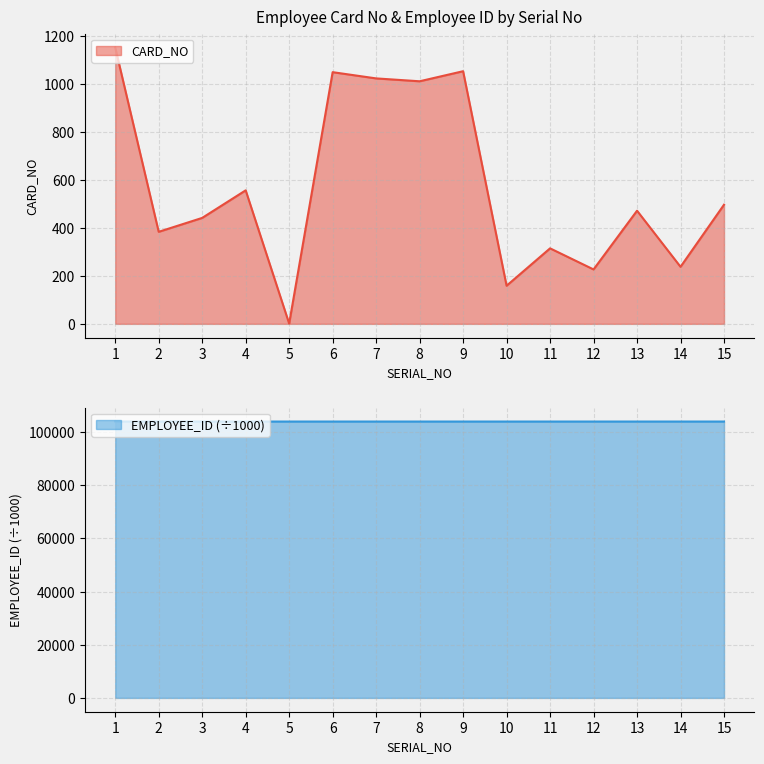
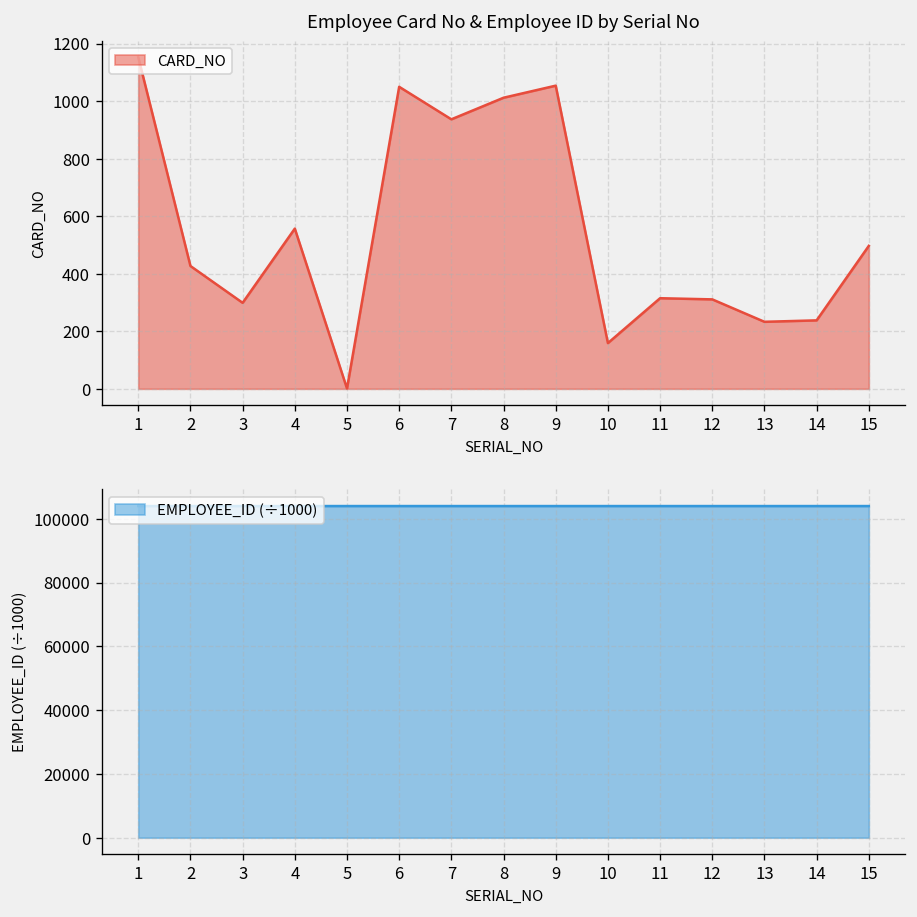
  {
    "Employee Card No & Employee ID by Serial No": {
-     "2": 380,
-     "3": 440,
+     "2": 430,
+     "3": 300,
      "4": 560,
      "5": 0,
      "6": 1050,
-     "7": 1020,
+     "7": 940,
      "8": 1010,
      "9": 1050,
      "10": 160,
      "11": 320,
-     "12": 230,
-     "13": 470,
+     "12": 310,
+     "13": 230,
      "14": 240,
      "15": 500
    }
  }
